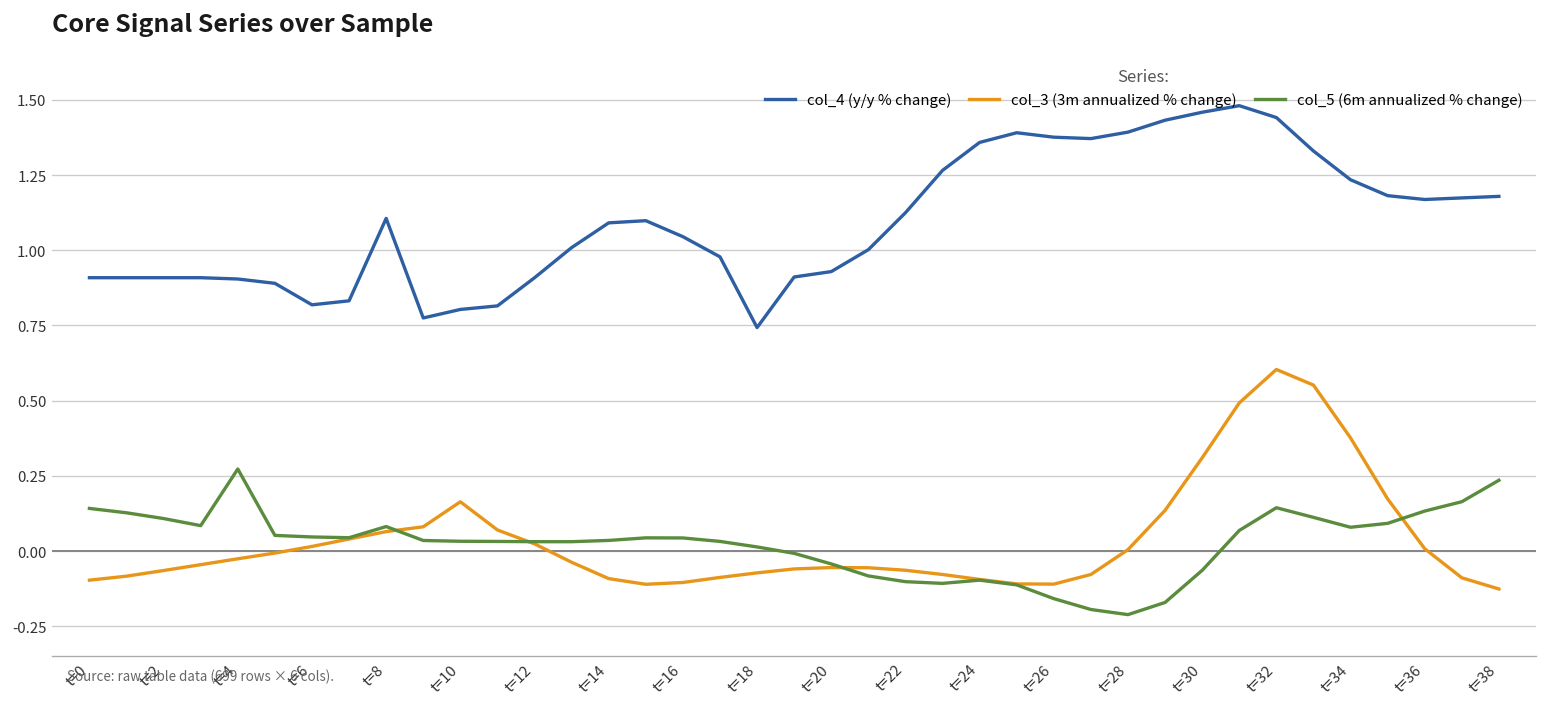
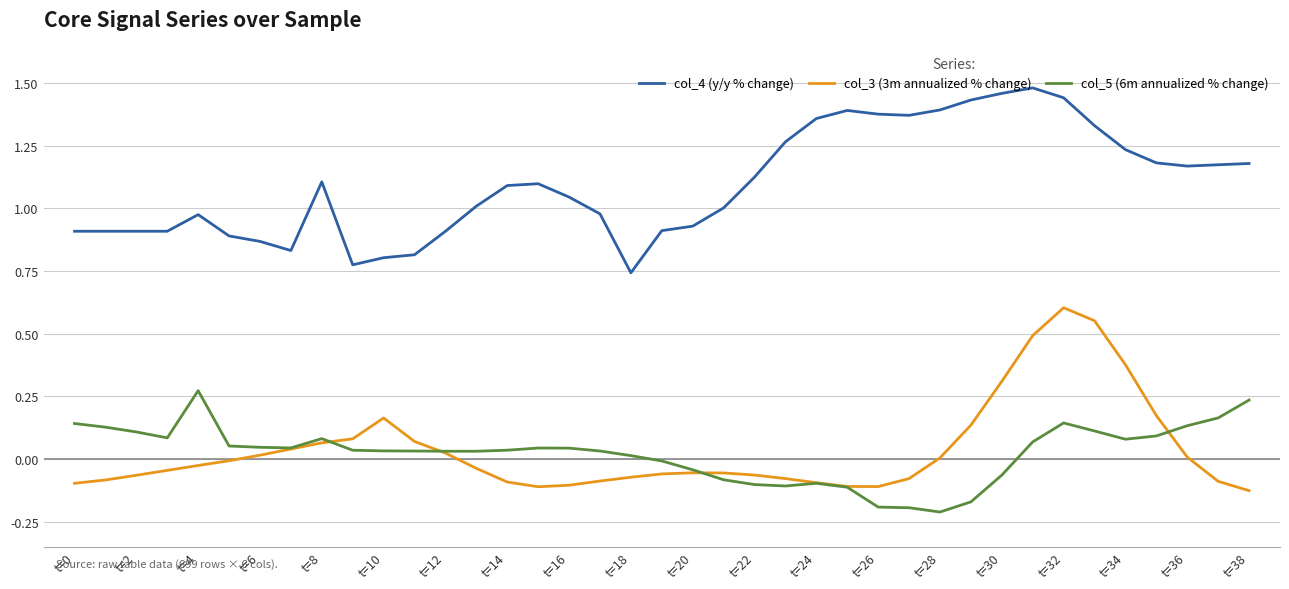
  {
    "col_4 (y/y % change)": {
      "t=0": 0.91,
      "t=2": 0.91,
-     "t=4": 0.90,
-     "t=6": 0.82,
+     "t=4": 0.98,
+     "t=6": 0.87,
      "t=8": 1.11,
      "t=10": 0.80,
      "t=12": 0.91,
      "t=14": 1.09,
      "t=16": 1.05,
      "t=18": 0.74,
      "t=20": 0.93,
      "t=22": 1.12,
      "t=24": 1.36,
      "t=26": 1.38,
      "t=28": 1.39,
      "t=30": 1.46,
      "t=32": 1.44,
      "t=34": 1.23,
      "t=36": 1.17,
      "t=38": 1.18
    },
    "col_3 (3m annualized % change)": {
      "t=0": -0.10,
      "t=2": -0.06,
      "t=4": -0.03,
      "t=6": 0.02,
      "t=8": 0.06,
      "t=10": 0.16,
      "t=14": -0.09,
      "t=16": -0.10,
      "t=18": -0.07,
      "t=20": -0.06,
      "t=22": -0.06,
      "t=26": -0.11,
      "t=28": 0.00,
      "t=30": 0.31,
      "t=32": 0.60,
      "t=34": 0.38,
      "t=36": 0.01,
      "t=38": -0.13
    },
    "col_5 (6m annualized % change)": {
      "t=0": 0.14,
      "t=2": 0.11,
      "t=4": 0.27,
      "t=6": 0.05,
      "t=8": 0.08,
      "t=10": 0.03,
      "t=14": 0.04,
      "t=16": 0.04,
      "t=18": 0.01,
      "t=20": -0.04,
      "t=22": -0.10,
-     "t=26": -0.16,
+     "t=26": -0.19,
      "t=28": -0.21,
      "t=30": -0.06,
      "t=32": 0.14,
      "t=34": 0.08,
      "t=36": 0.13,
      "t=38": 0.24
    }
  }
